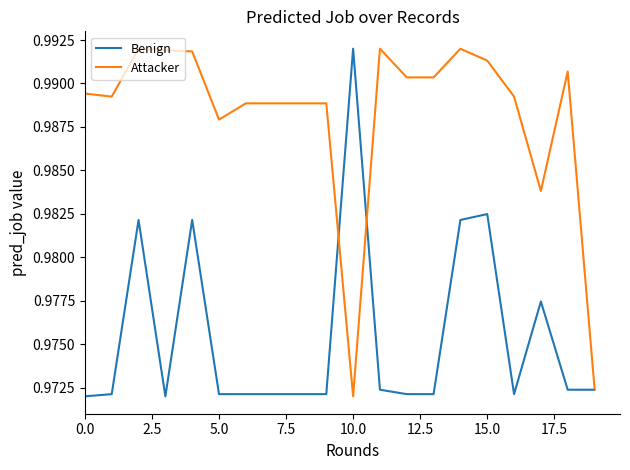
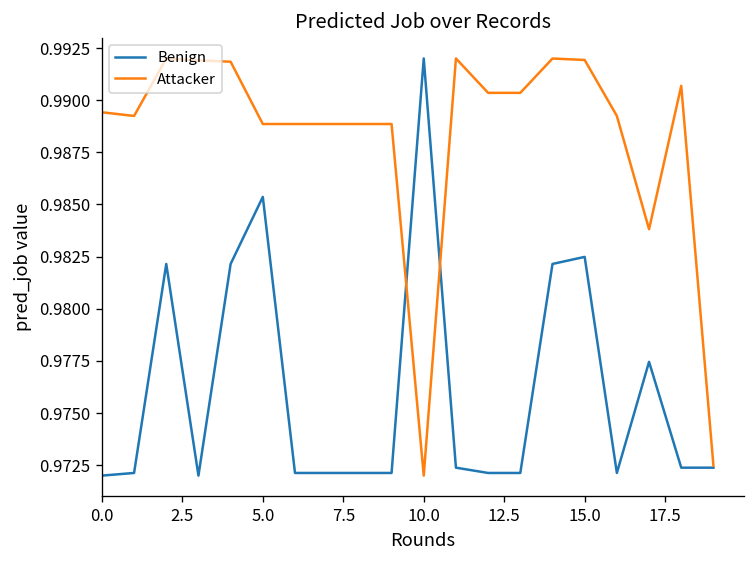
  {
    "Benign": {
      "0.0": 0.9720,
-     "5.0": 0.9721,
+     "5.0": 0.9854,
      "10.0": 0.9920,
      "15.0": 0.9825
    },
    "Attacker": {
      "0.0": 0.9894,
-     "5.0": 0.9879,
+     "5.0": 0.9889,
      "10.0": 0.9720,
-     "15.0": 0.9913
+     "15.0": 0.9919
    }
  }
